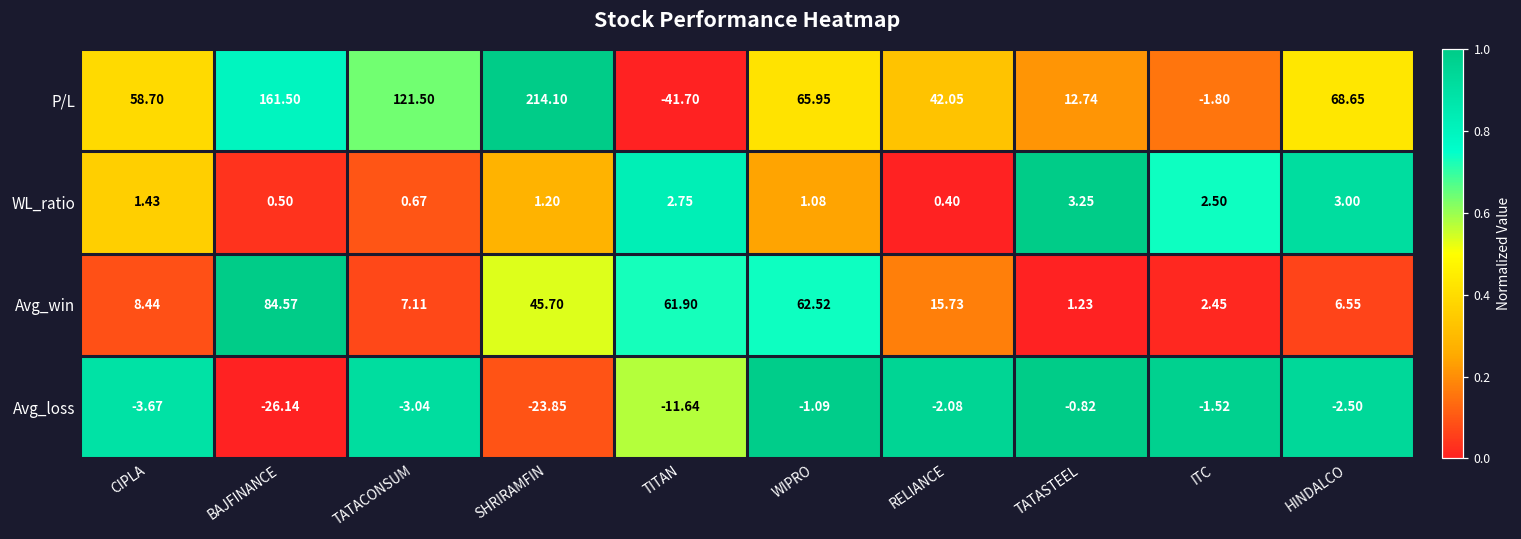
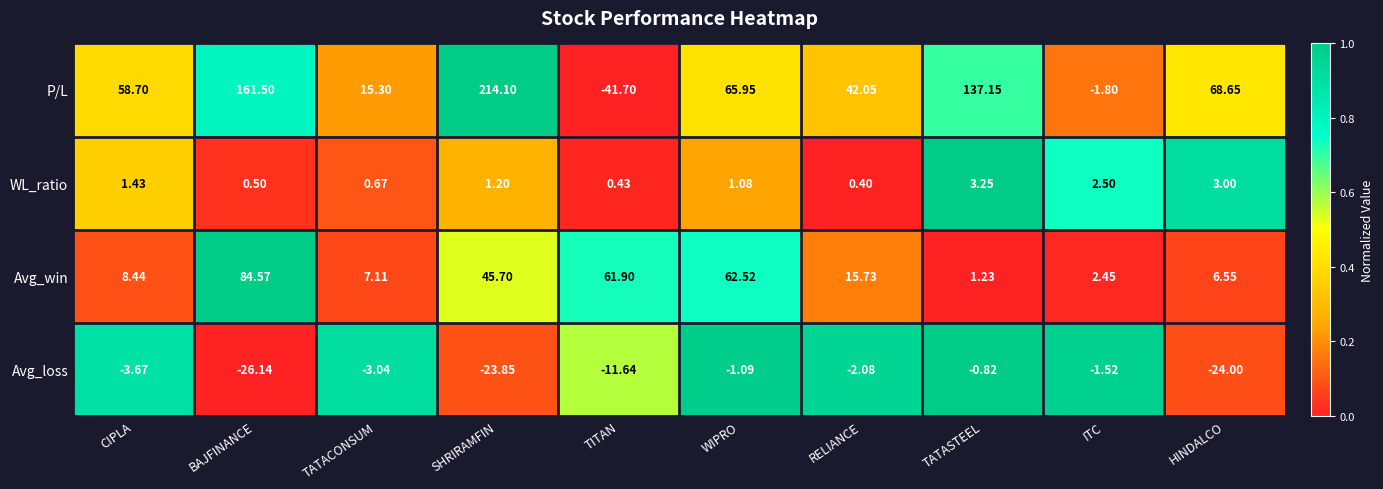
  {
    "P/L": {
      "CIPLA": 58.70,
      "BAJFINANCE": 161.50,
-     "TATACONSUM": 121.50,
+     "TATACONSUM": 15.30,
      "SHRIRAMFIN": 214.10,
      "TITAN": -41.70,
      "WIPRO": 65.95,
      "RELIANCE": 42.05,
-     "TATASTEEL": 12.74,
+     "TATASTEEL": 137.15,
      "ITC": -1.80,
      "HINDALCO": 68.65
    },
    "WL_ratio": {
      "CIPLA": 1.43,
      "BAJFINANCE": 0.50,
      "TATACONSUM": 0.67,
      "SHRIRAMFIN": 1.20,
-     "TITAN": 2.75,
+     "TITAN": 0.43,
      "WIPRO": 1.08,
      "RELIANCE": 0.40,
      "TATASTEEL": 3.25,
      "ITC": 2.50,
      "HINDALCO": 3.00
    },
    "Avg_win": {
      "CIPLA": 8.44,
      "BAJFINANCE": 84.57,
      "TATACONSUM": 7.11,
      "SHRIRAMFIN": 45.70,
      "TITAN": 61.90,
      "WIPRO": 62.52,
      "RELIANCE": 15.73,
      "TATASTEEL": 1.23,
      "ITC": 2.45,
      "HINDALCO": 6.55
    },
    "Avg_loss": {
      "CIPLA": -3.67,
      "BAJFINANCE": -26.14,
      "TATACONSUM": -3.04,
      "SHRIRAMFIN": -23.85,
      "TITAN": -11.64,
      "WIPRO": -1.09,
      "RELIANCE": -2.08,
      "TATASTEEL": -0.82,
      "ITC": -1.52,
-     "HINDALCO": -2.50
+     "HINDALCO": -24.00
    }
  }
